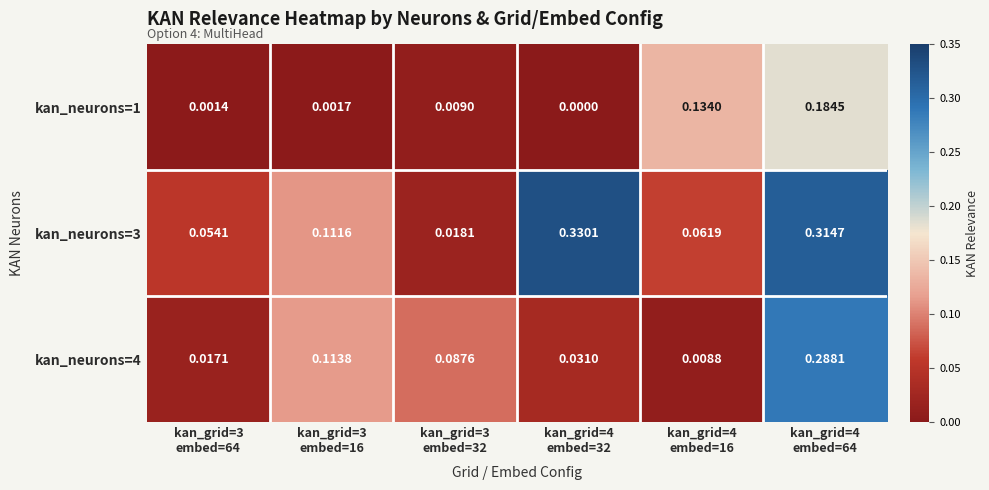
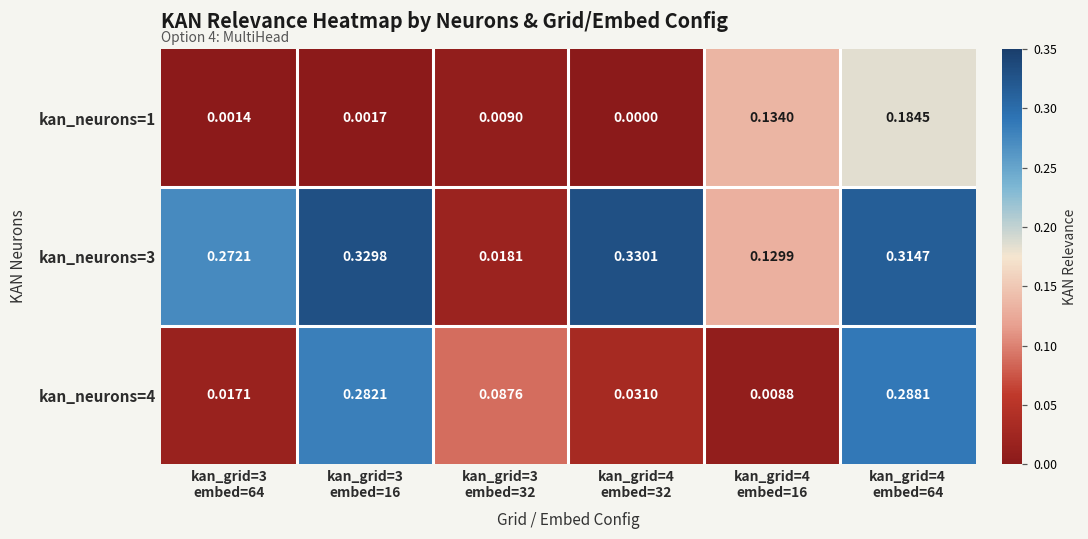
  {
    "kan_neurons=1": {
      "kan_grid=3 embed=64": 0.0014,
      "kan_grid=3 embed=16": 0.0017,
      "kan_grid=3 embed=32": 0.0090,
      "kan_grid=4 embed=32": 0.0000,
      "kan_grid=4 embed=16": 0.1340,
      "kan_grid=4 embed=64": 0.1845
    },
    "kan_neurons=3": {
-     "kan_grid=3 embed=64": 0.0541,
-     "kan_grid=3 embed=16": 0.1116,
+     "kan_grid=3 embed=64": 0.2721,
+     "kan_grid=3 embed=16": 0.3298,
      "kan_grid=3 embed=32": 0.0181,
      "kan_grid=4 embed=32": 0.3301,
-     "kan_grid=4 embed=16": 0.0619,
+     "kan_grid=4 embed=16": 0.1299,
      "kan_grid=4 embed=64": 0.3147
    },
    "kan_neurons=4": {
      "kan_grid=3 embed=64": 0.0171,
-     "kan_grid=3 embed=16": 0.1138,
+     "kan_grid=3 embed=16": 0.2821,
      "kan_grid=3 embed=32": 0.0876,
      "kan_grid=4 embed=32": 0.0310,
      "kan_grid=4 embed=16": 0.0088,
      "kan_grid=4 embed=64": 0.2881
    }
  }
